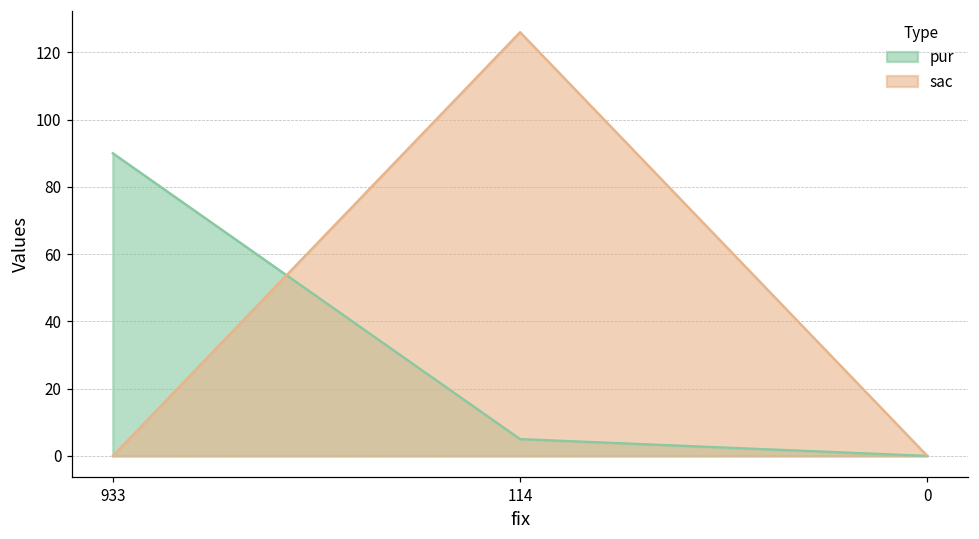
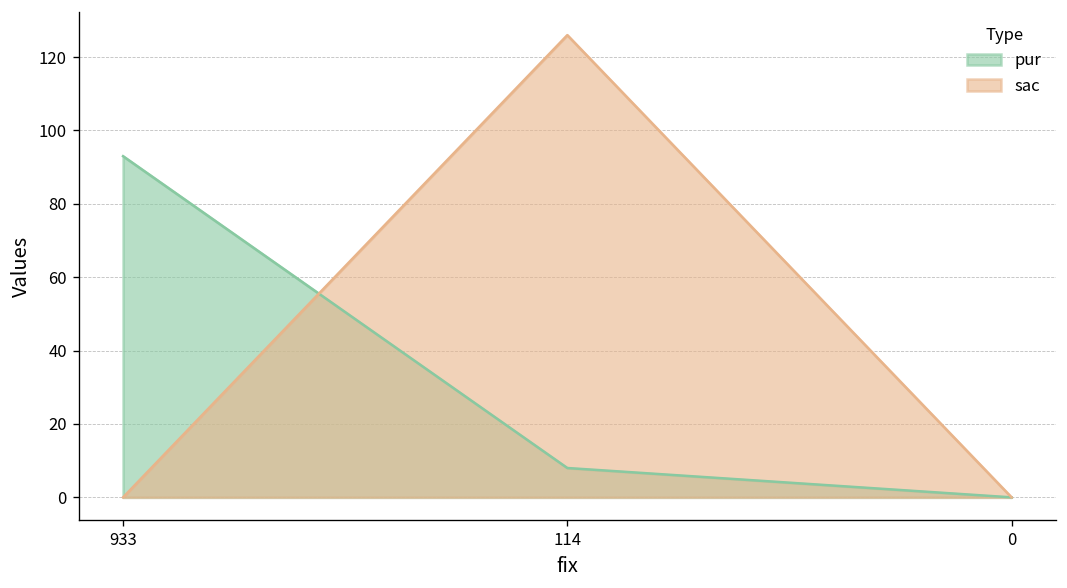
  {
    "pur": {
-     "933": 90,
-     "114": 5
+     "933": 93,
+     "114": 8
    },
    "sac": {
      "933": 0,
      "114": 126
    }
  }
